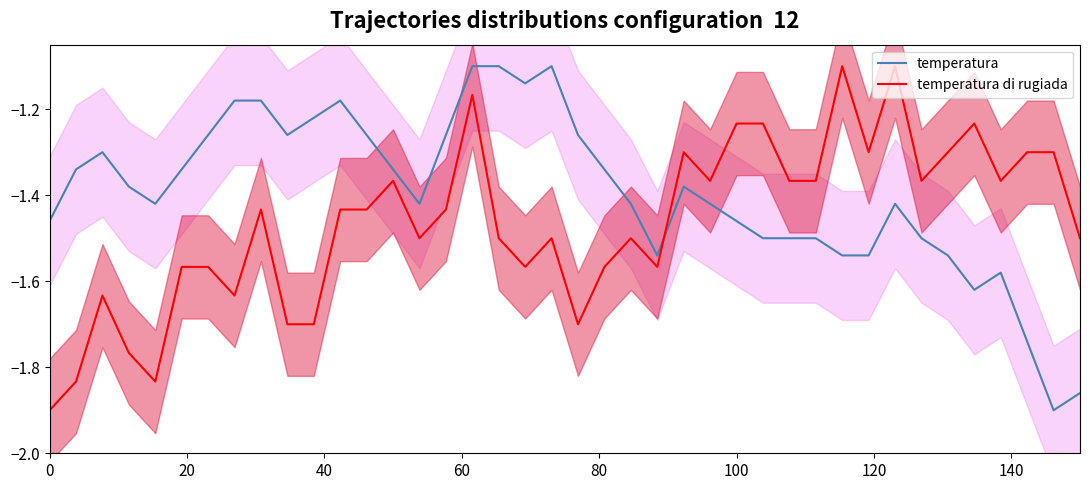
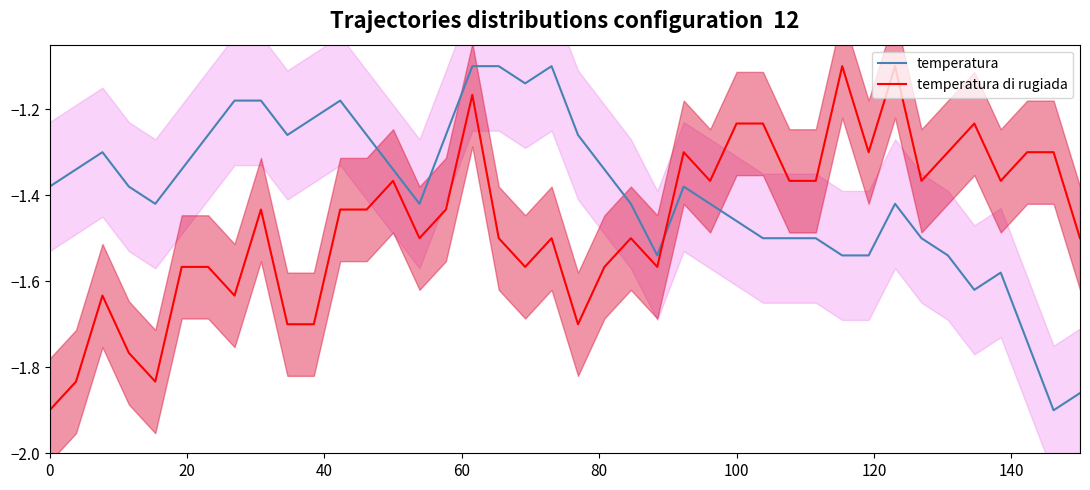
  {
    "temperatura": {
-     "0": -1.46,
+     "0": -1.38,
      "100": -1.46
    },
    "temperatura di rugiada": {
      "0": -1.90,
      "100": -1.23
    }
  }
